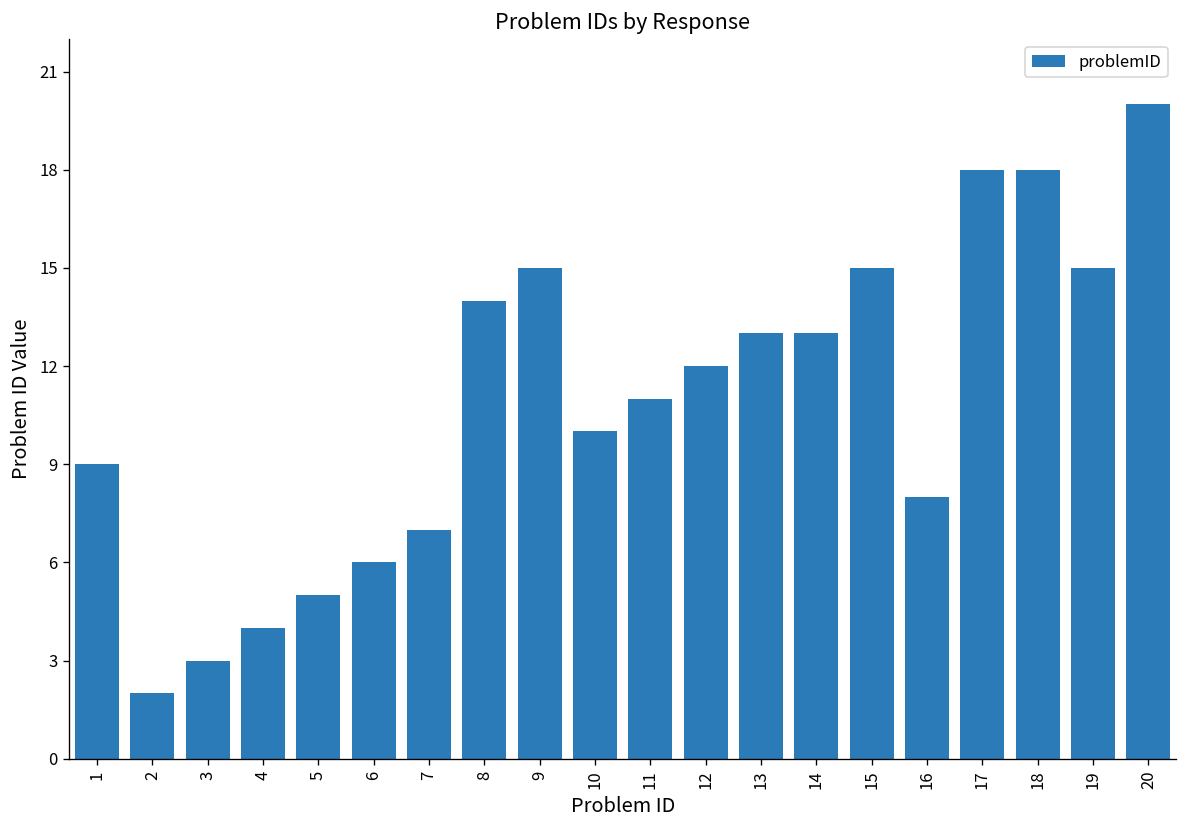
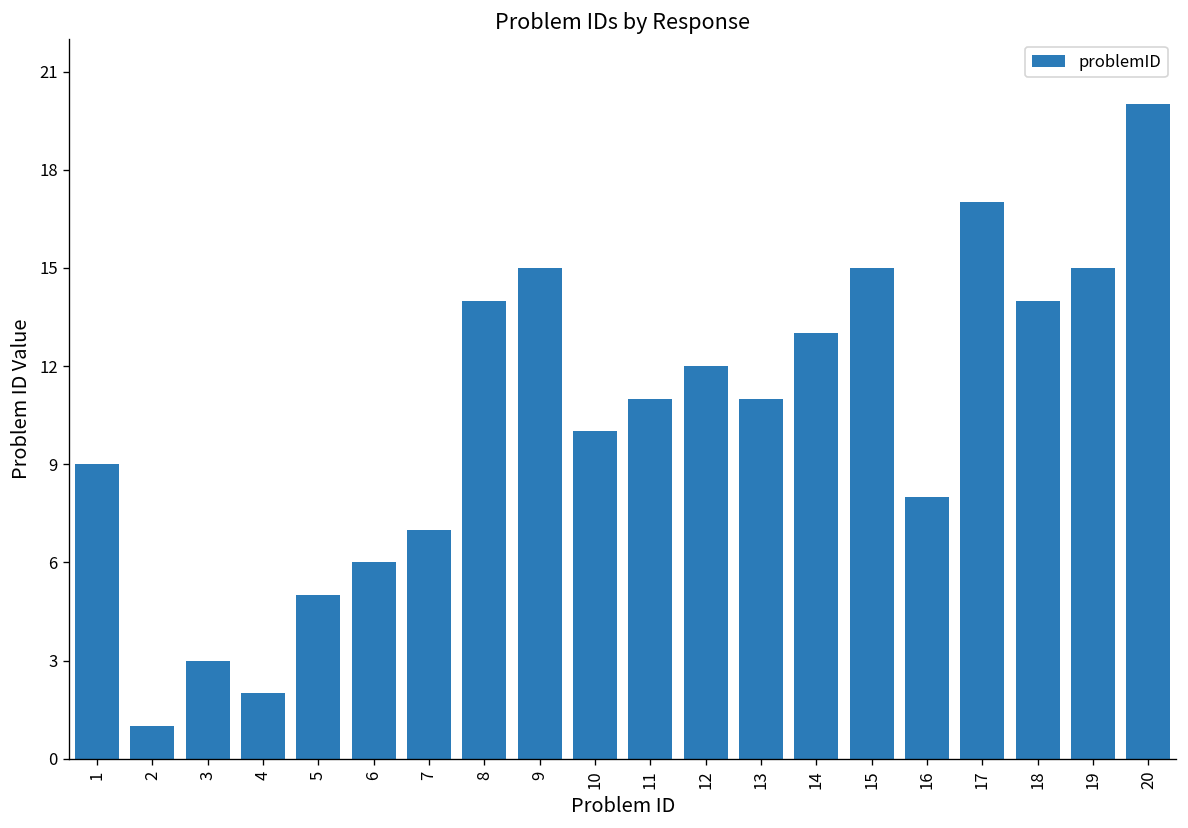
  {
    "1": 9,
-   "2": 2,
+   "2": 1,
    "3": 3,
-   "4": 4,
+   "4": 2,
    "5": 5,
    "6": 6,
    "7": 7,
    "8": 14,
    "9": 15,
    "10": 10,
    "11": 11,
    "12": 12,
-   "13": 13,
+   "13": 11,
    "14": 13,
    "15": 15,
    "16": 8,
-   "17": 18,
-   "18": 18,
+   "17": 17,
+   "18": 14,
    "19": 15,
    "20": 20
  }
